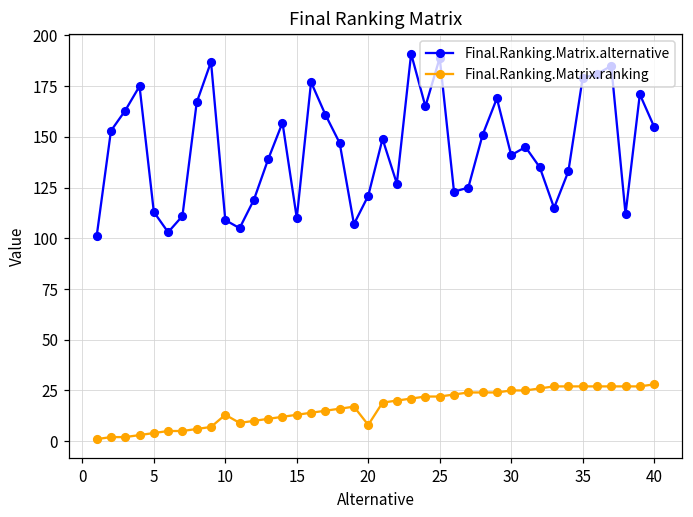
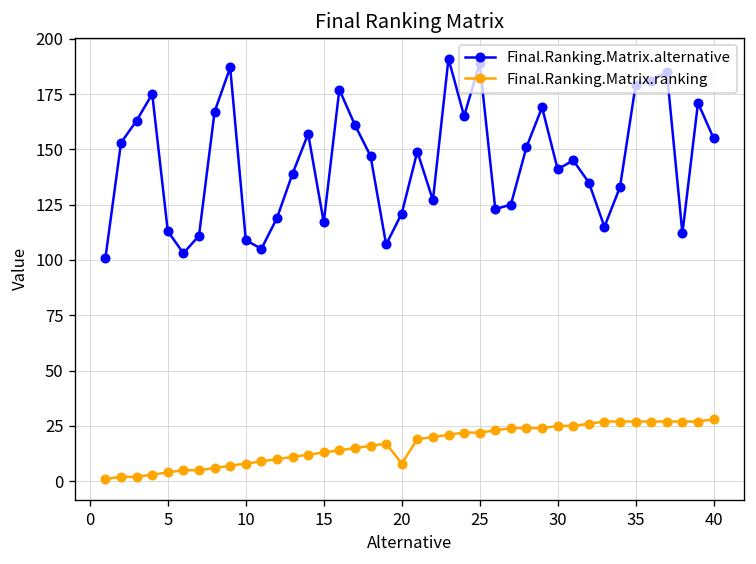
  {
    "Final.Ranking.Matrix.alternative": {
      "5": 113,
      "10": 109,
-     "15": 110,
+     "15": 117,
      "20": 121,
      "30": 141,
      "40": 155
    },
    "Final.Ranking.Matrix.ranking": {
      "5": 4,
-     "10": 13,
+     "10": 8,
      "15": 13,
      "20": 8,
      "25": 22,
      "30": 25,
      "35": 27,
      "40": 28
    }
  }
